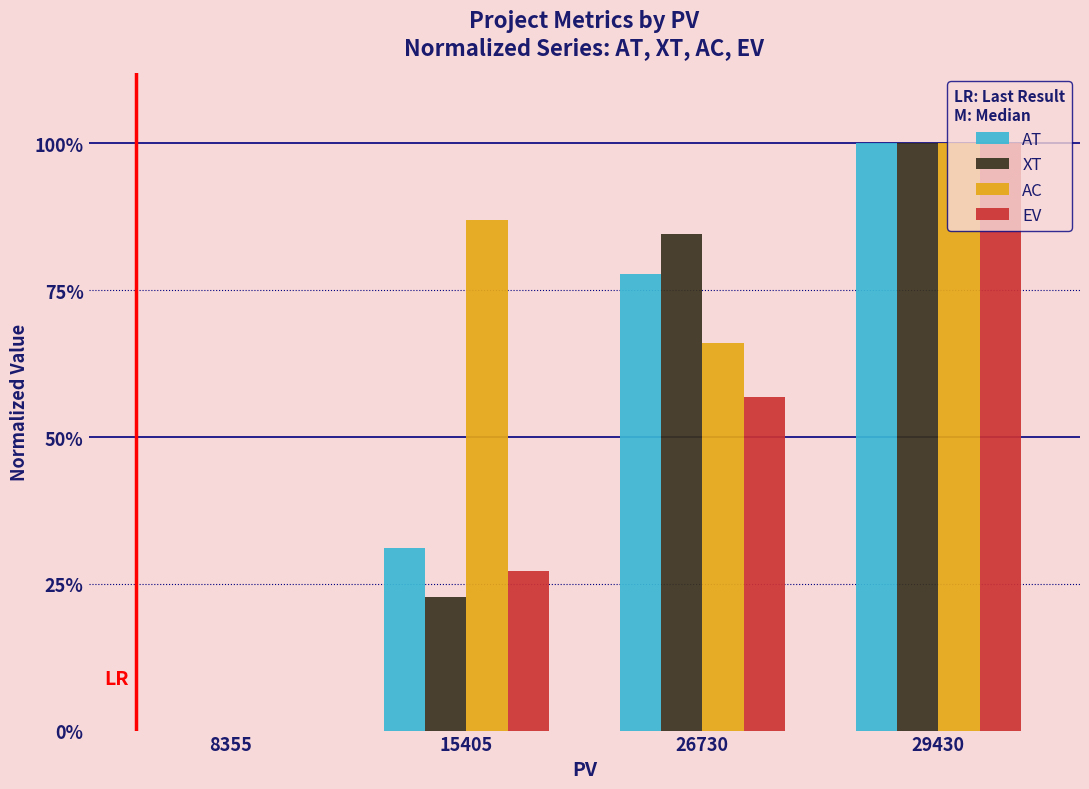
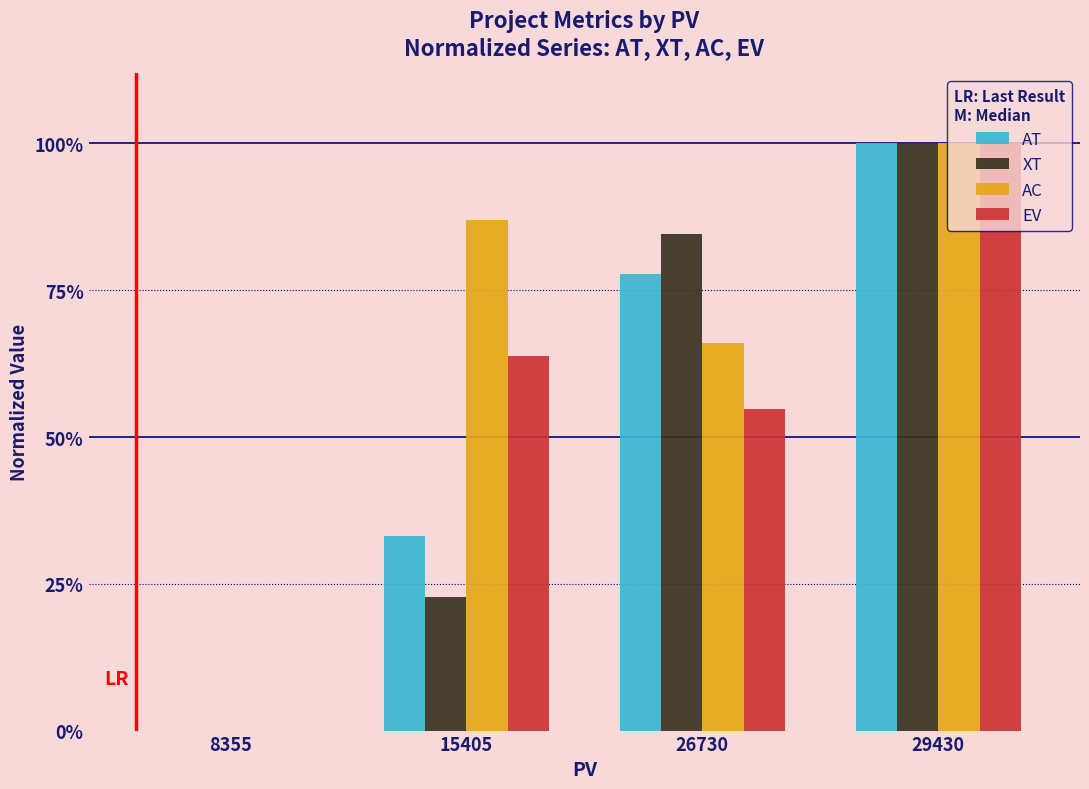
  {
    "AT": {
      "8355": "0%",
-     "15405": "31%",
+     "15405": "33%",
      "26730": "78%",
      "29430": "100%"
    },
    "XT": {
      "8355": "0%",
      "15405": "23%",
      "26730": "85%",
      "29430": "100%"
    },
    "AC": {
      "8355": "0%",
      "15405": "87%",
      "26730": "66%"
    },
    "EV": {
      "8355": "0%",
-     "15405": "27%",
-     "26730": "57%"
+     "15405": "64%",
+     "26730": "55%"
    }
  }
